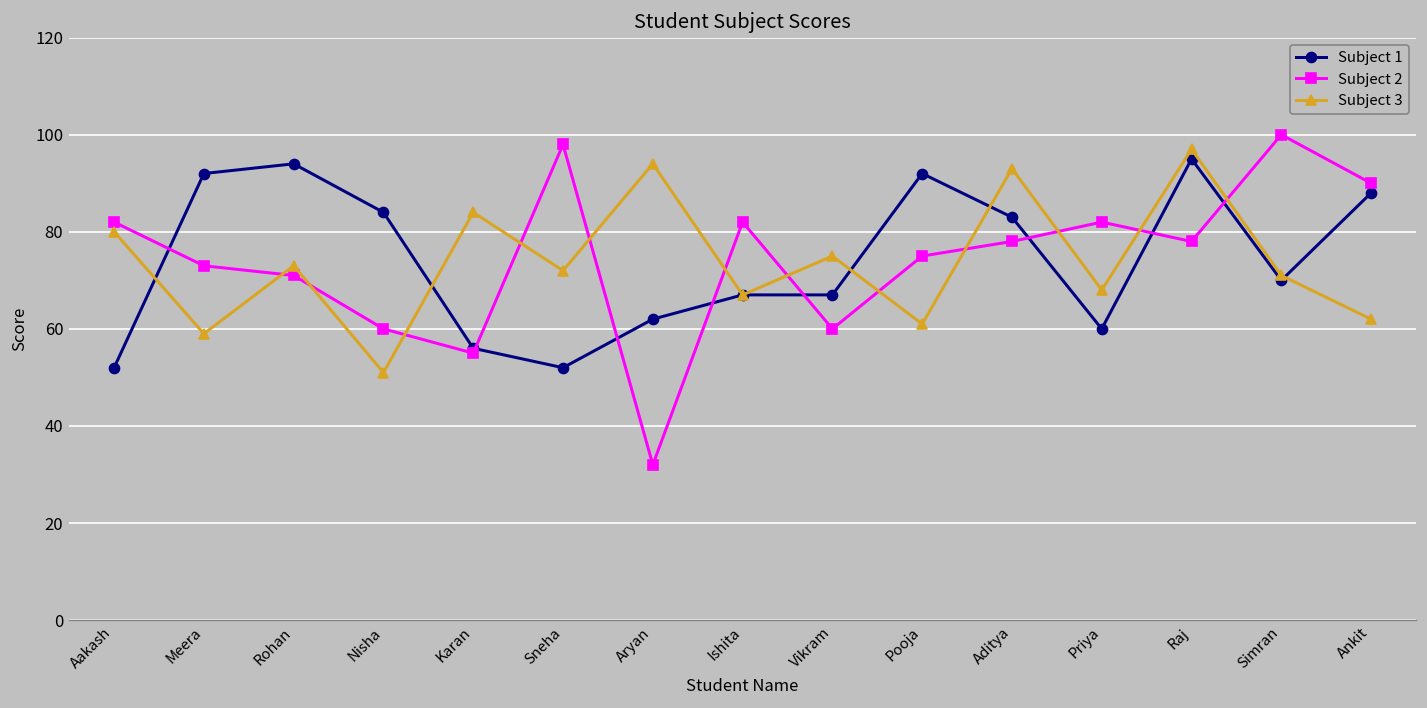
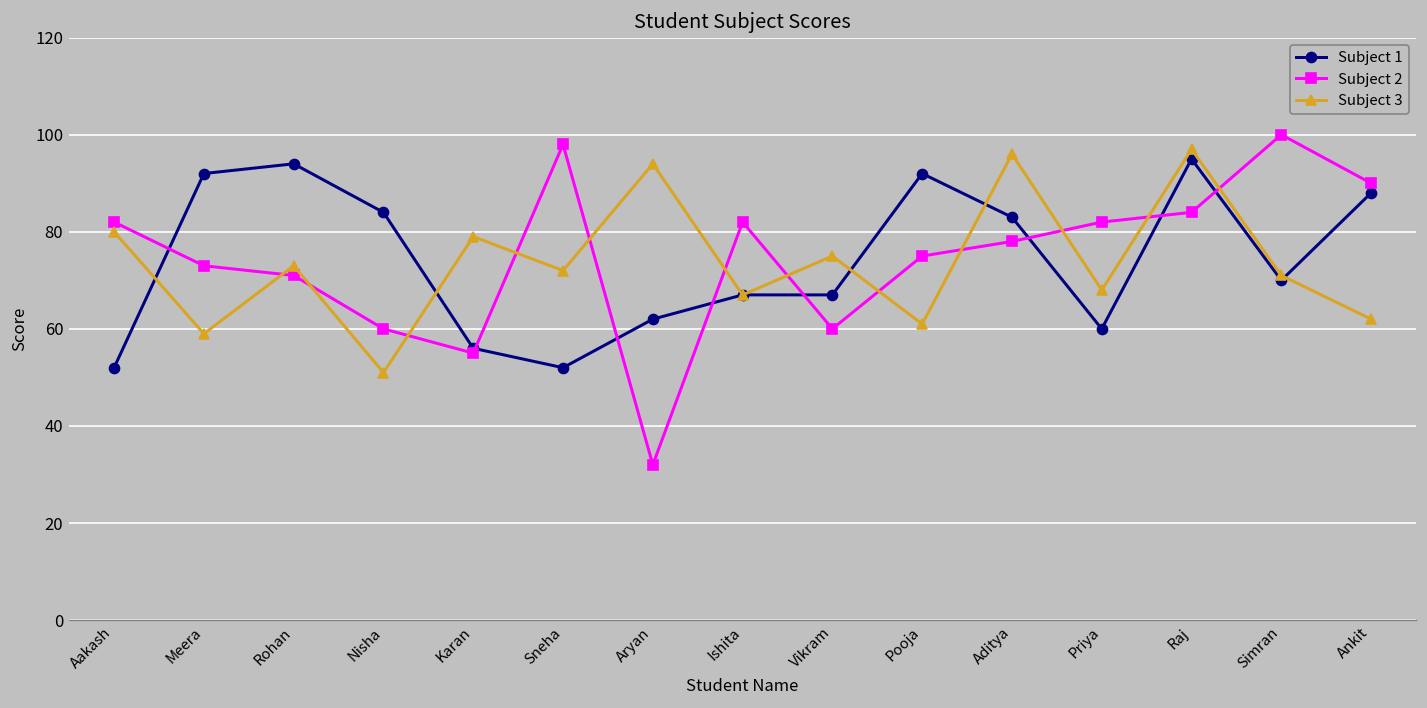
  {
    "Subject 1": {
      "Aakash": 52,
      "Meera": 92,
      "Rohan": 94,
      "Nisha": 84,
      "Karan": 56,
      "Sneha": 52,
      "Aryan": 62,
      "Vikram": 67,
      "Pooja": 92,
      "Aditya": 83,
      "Priya": 60,
      "Raj": 95,
      "Simran": 70,
      "Ankit": 88
    },
    "Subject 2": {
      "Aakash": 82,
      "Meera": 73,
      "Rohan": 71,
      "Nisha": 60,
      "Karan": 55,
      "Sneha": 98,
      "Aryan": 32,
      "Ishita": 82,
      "Vikram": 60,
      "Pooja": 75,
      "Aditya": 78,
      "Priya": 82,
-     "Raj": 78,
+     "Raj": 84,
      "Simran": 100,
      "Ankit": 90
    },
    "Subject 3": {
      "Aakash": 80,
      "Meera": 59,
      "Rohan": 73,
      "Nisha": 51,
-     "Karan": 84,
+     "Karan": 79,
      "Sneha": 72,
      "Aryan": 94,
      "Vikram": 75,
      "Pooja": 61,
-     "Aditya": 93,
+     "Aditya": 96,
      "Priya": 68,
      "Raj": 97,
      "Simran": 71,
      "Ankit": 62
    }
  }
